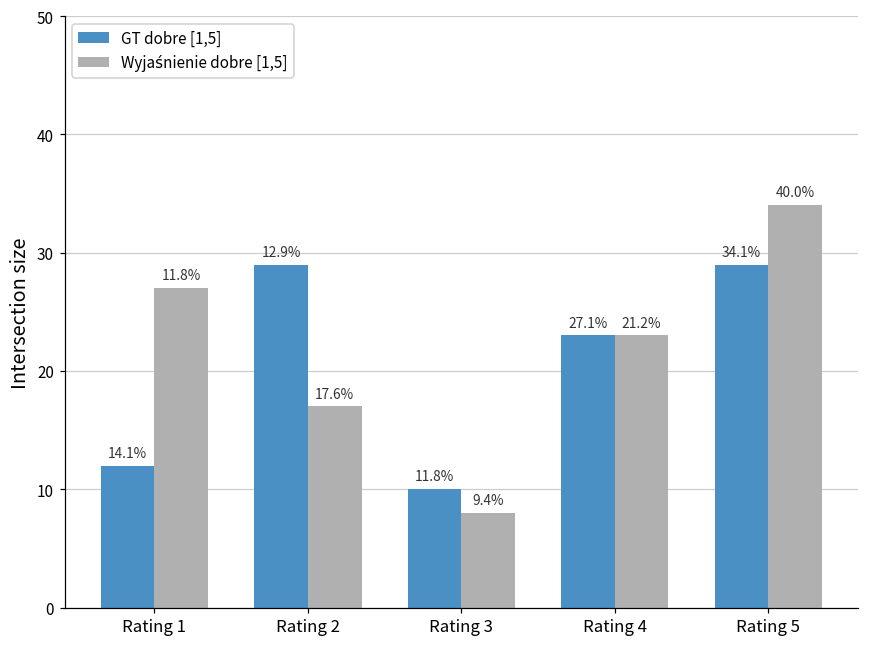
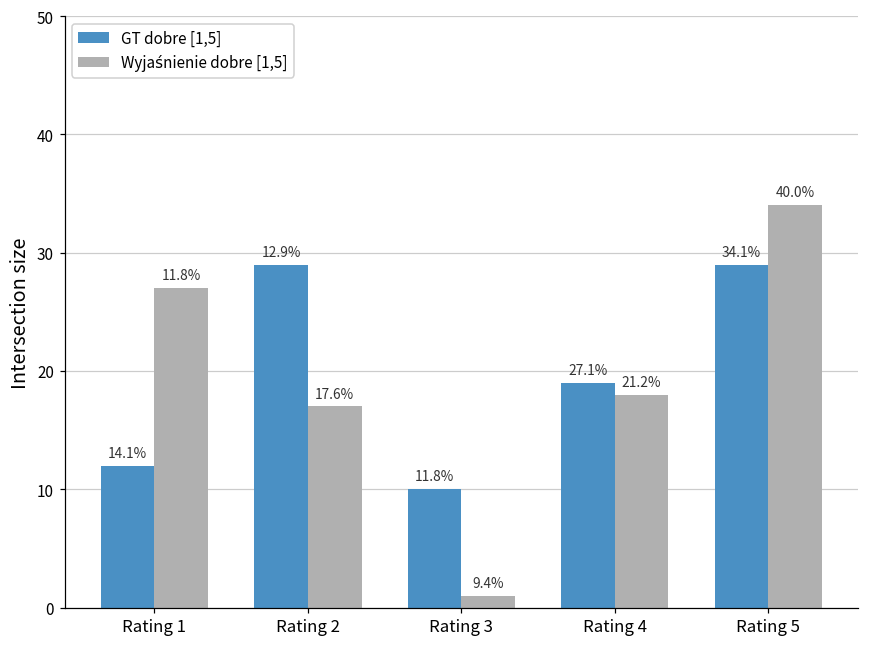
  {
    "GT dobre [1,5]": {
-     "Rating 4": 23
+     "Rating 4": 19
    },
    "Wyjaśnienie dobre [1,5]": {
-     "Rating 3": 8,
-     "Rating 4": 23
+     "Rating 3": 1,
+     "Rating 4": 18
    }
  }
